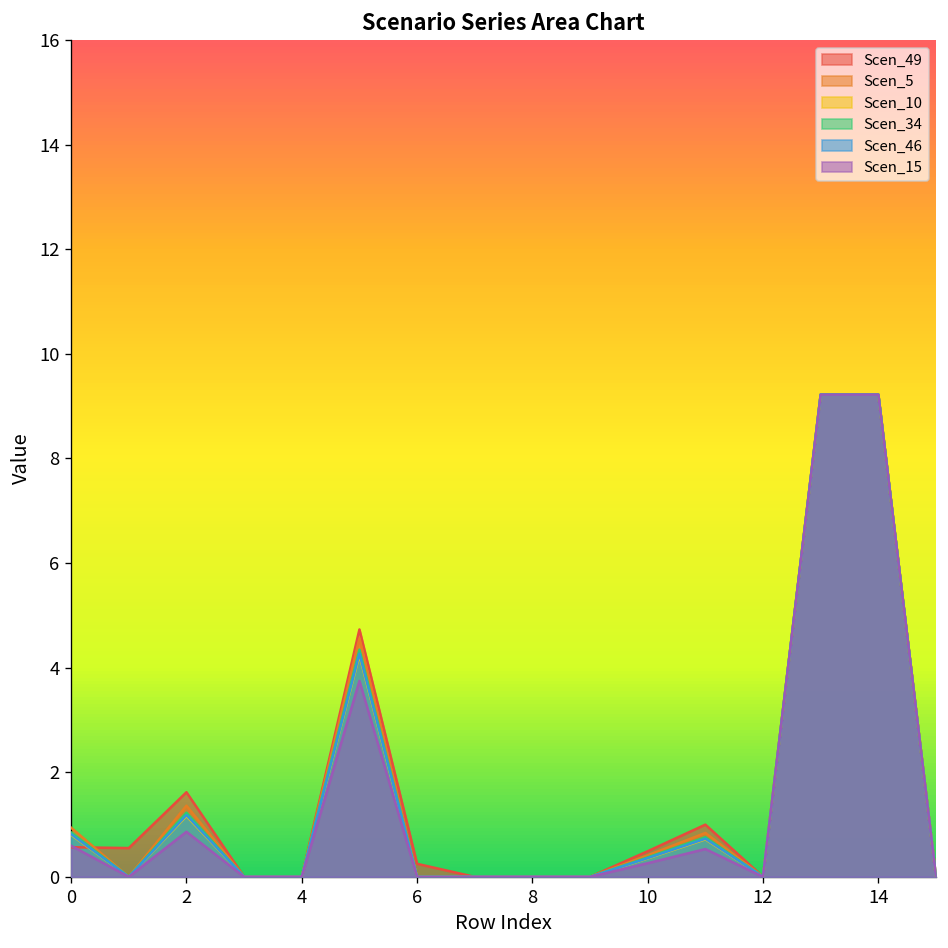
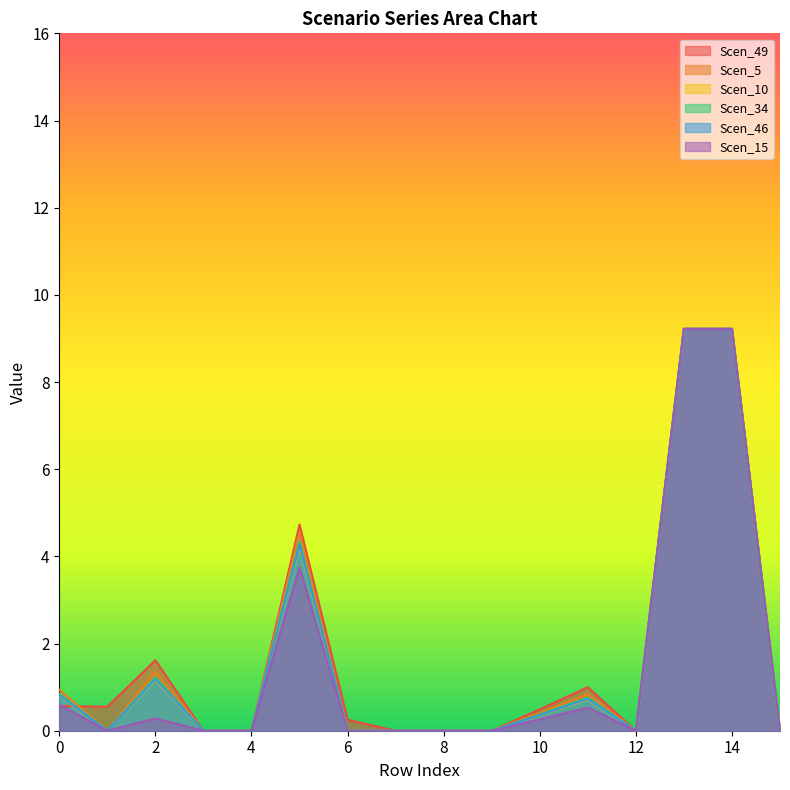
  {
    "Scen_15": {
-     "2": 0.9,
+     "2": 0.3,
      "10": 0.3
    }
  }
